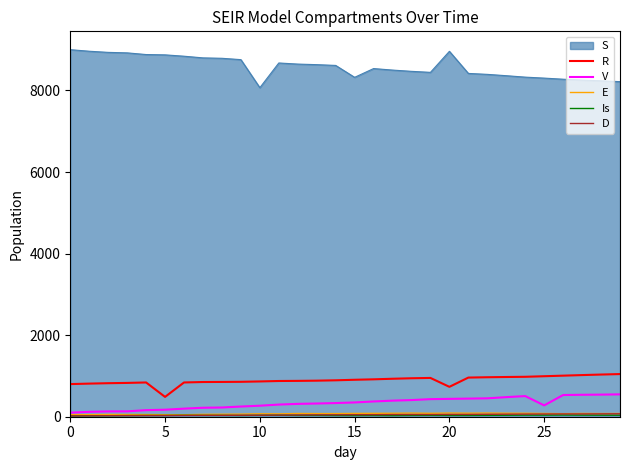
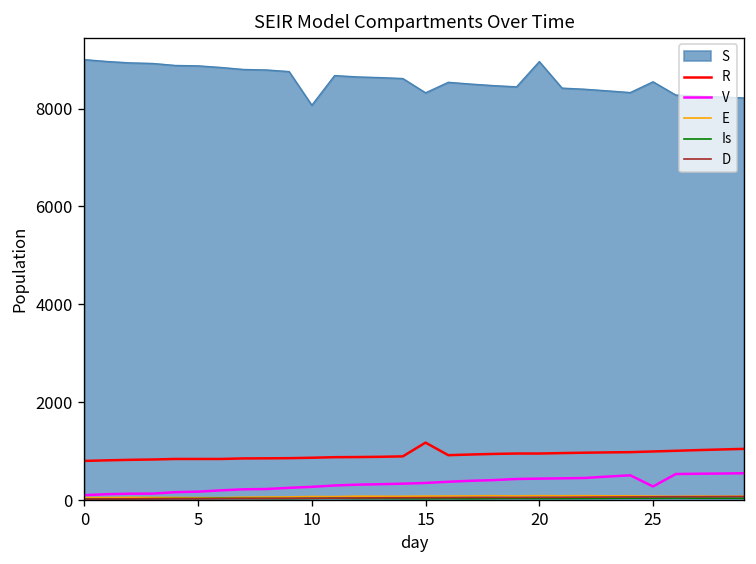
  {
    "S": {
      "0": 9000,
      "5": 8900,
      "10": 8100,
      "15": 8300,
      "20": 9000,
-     "25": 8300
+     "25": 8500
    },
    "R": {
      "0": 800,
-     "5": 500,
+     "5": 800,
      "10": 900,
-     "15": 900,
-     "20": 700,
+     "15": 1200,
+     "20": 1000,
      "25": 1000
    },
    "V": {
      "5": 200,
      "10": 300,
      "15": 400,
      "20": 400,
      "25": 300
    }
  }
